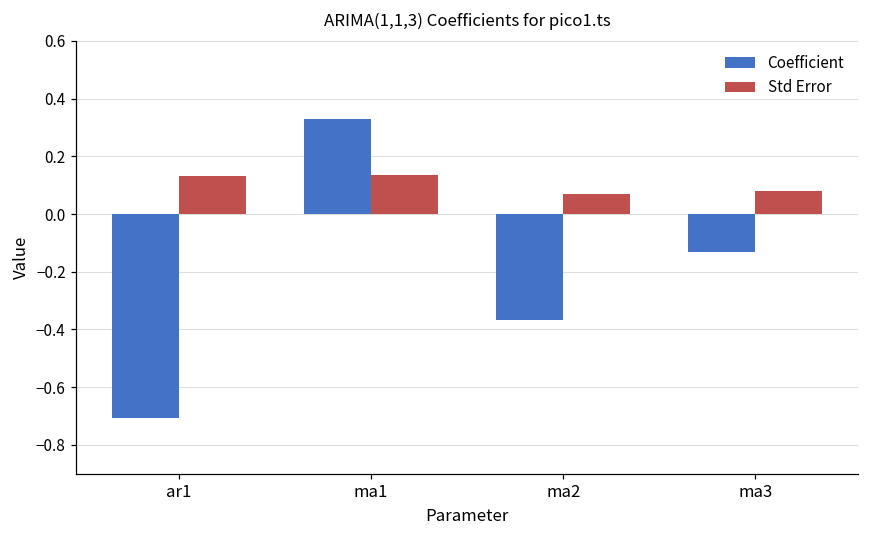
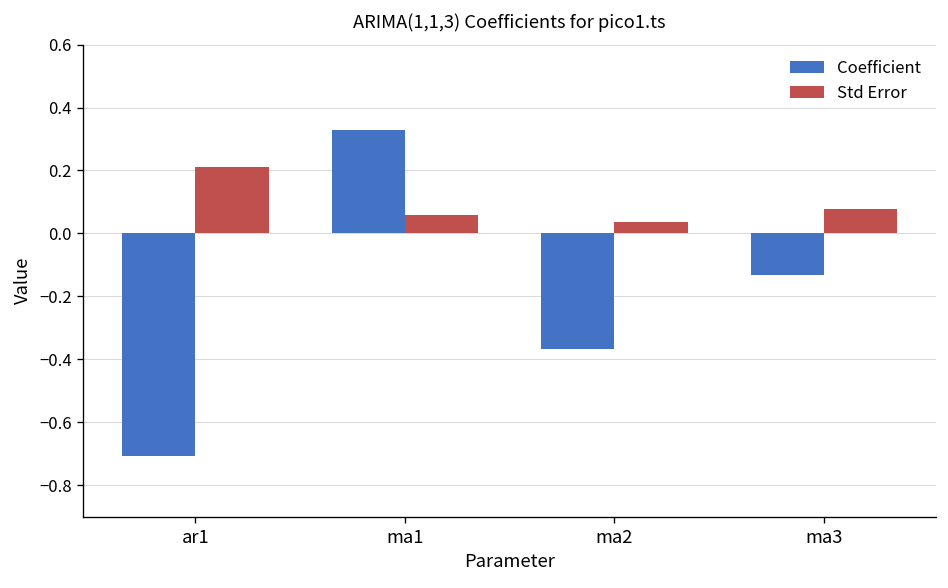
  {
    "Coefficient": {
      "ar1": -0.71,
      "ma1": 0.33,
      "ma2": -0.37,
      "ma3": -0.13
    },
    "Std Error": {
-     "ar1": 0.13,
-     "ma1": 0.13,
-     "ma2": 0.07,
+     "ar1": 0.21,
+     "ma1": 0.06,
+     "ma2": 0.04,
      "ma3": 0.08
    }
  }
